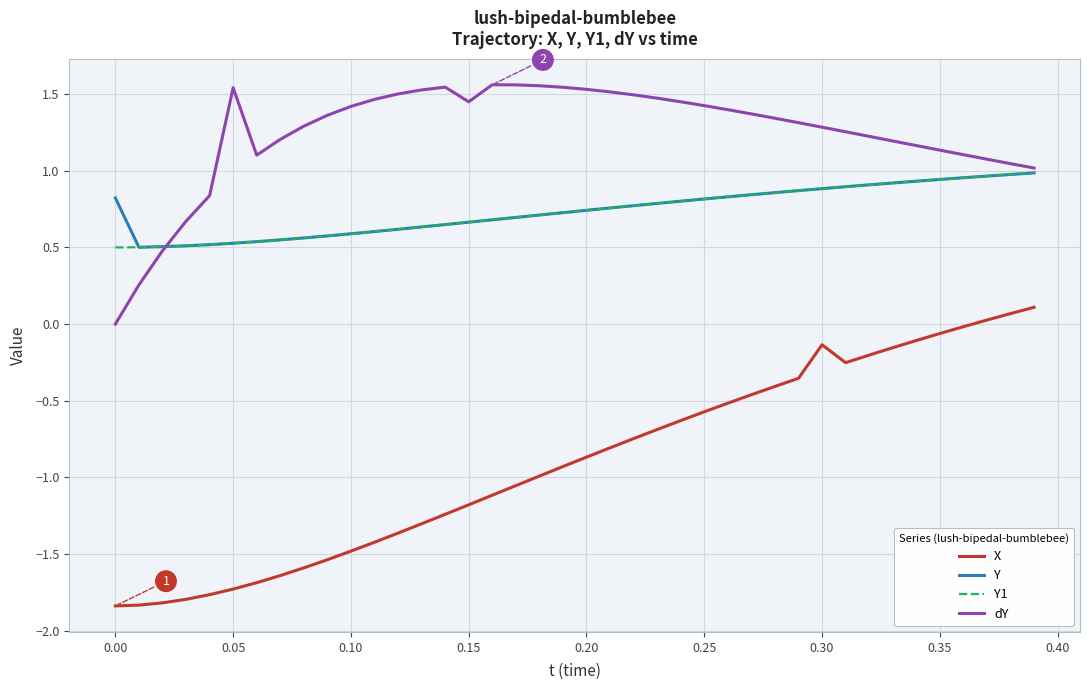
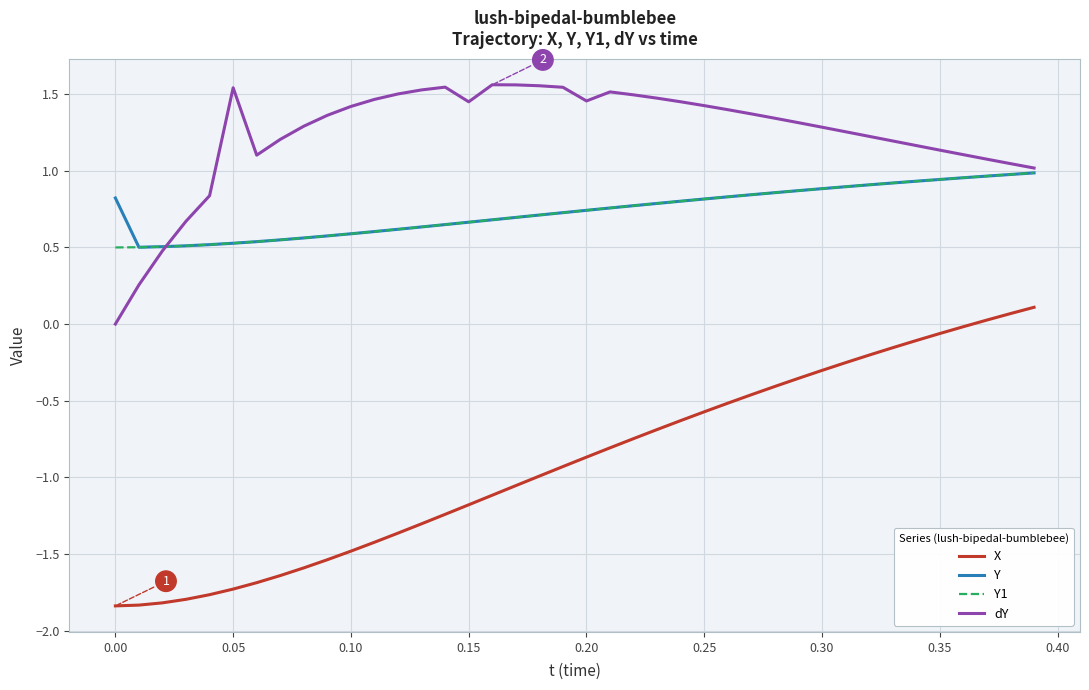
  {
    "X": {
      "0.00": -1.84,
      "0.05": -1.73,
      "0.10": -1.48,
      "0.15": -1.18,
      "0.20": -0.87,
      "0.25": -0.57,
-     "0.30": -0.14,
+     "0.30": -0.30,
      "0.35": -0.06
    },
    "Y": {
      "0.00": 0.82
    },
    "Y1": {
      "0.00": 0.50
    },
    "dY": {
      "0.00": 0.00,
      "0.05": 1.54,
      "0.10": 1.42,
      "0.15": 1.45,
-     "0.20": 1.53,
+     "0.20": 1.46,
      "0.25": 1.42,
      "0.30": 1.28,
      "0.35": 1.13
    }
  }
